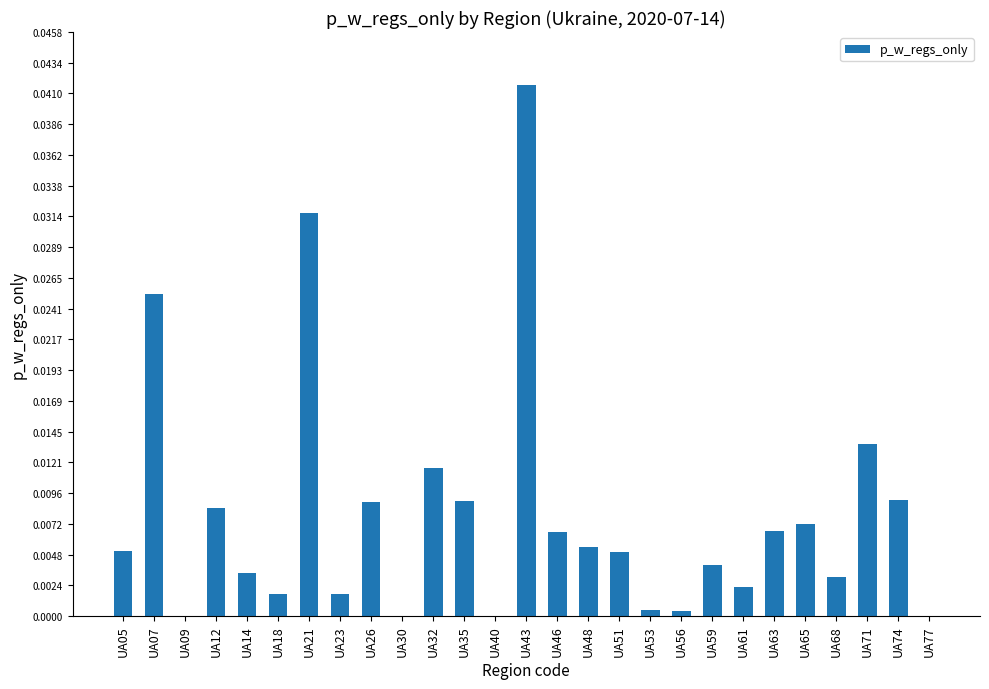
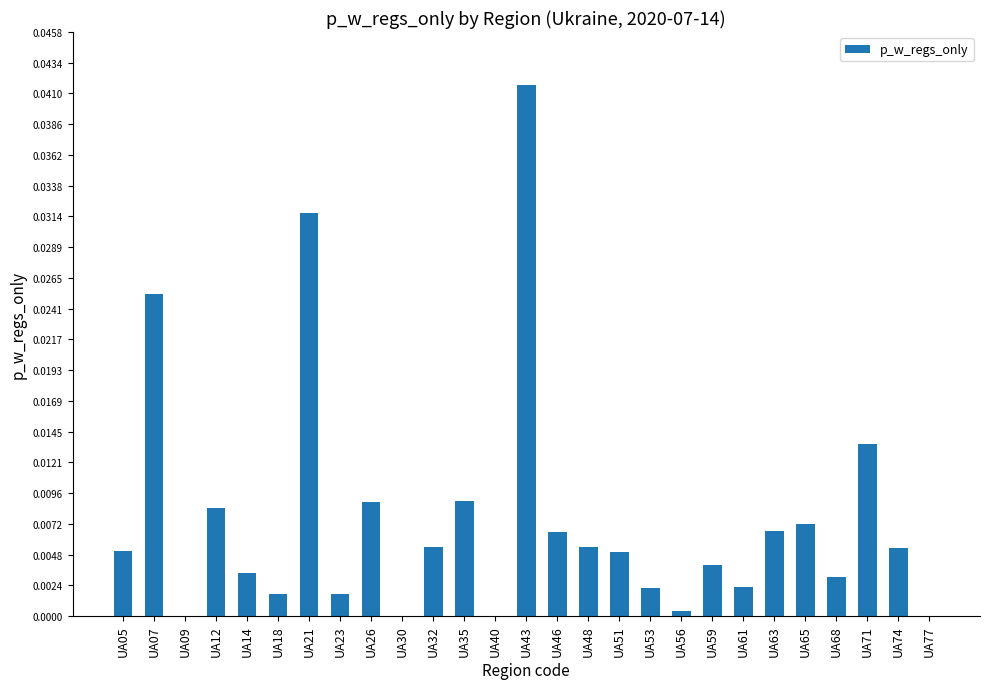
  {
    "UA05": 0.0051,
    "UA07": 0.0253,
    "UA09": 0.0000,
    "UA12": 0.0084,
    "UA14": 0.0034,
    "UA18": 0.0017,
    "UA21": 0.0316,
    "UA23": 0.0017,
    "UA26": 0.0089,
    "UA30": 0.0000,
-   "UA32": 0.0116,
+   "UA32": 0.0054,
    "UA35": 0.0090,
    "UA40": 0.0000,
    "UA43": 0.0417,
    "UA46": 0.0066,
    "UA48": 0.0054,
    "UA51": 0.0050,
-   "UA53": 0.0005,
+   "UA53": 0.0022,
    "UA56": 0.0004,
    "UA59": 0.0040,
    "UA61": 0.0023,
    "UA63": 0.0067,
    "UA65": 0.0072,
    "UA68": 0.0030,
    "UA71": 0.0135,
-   "UA74": 0.0091,
+   "UA74": 0.0053,
    "UA77": 0.0000
  }
